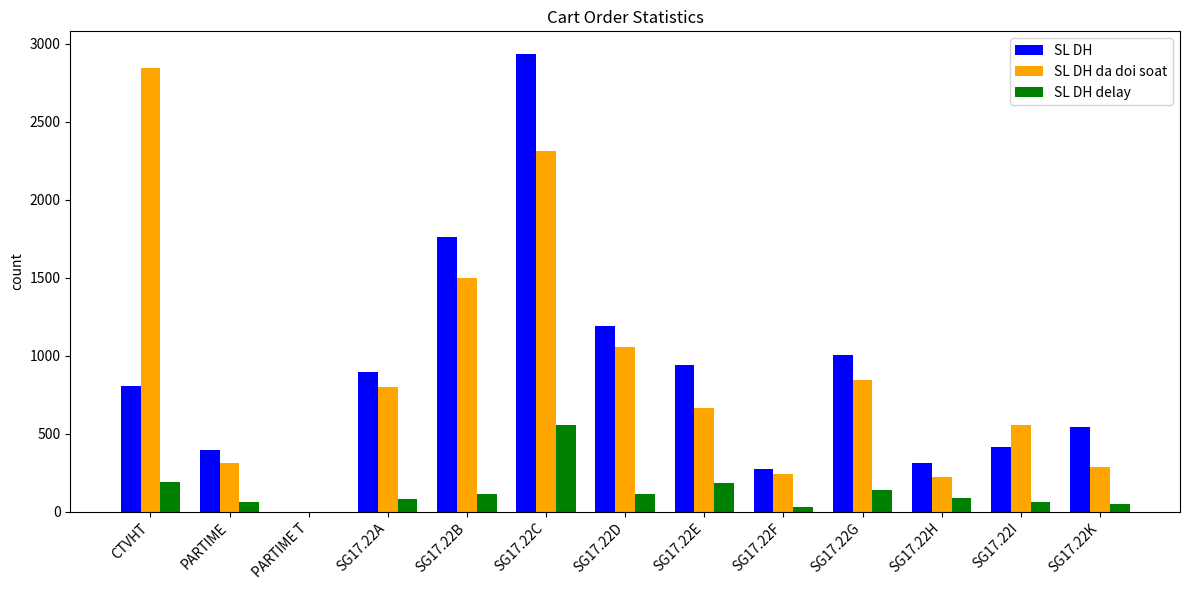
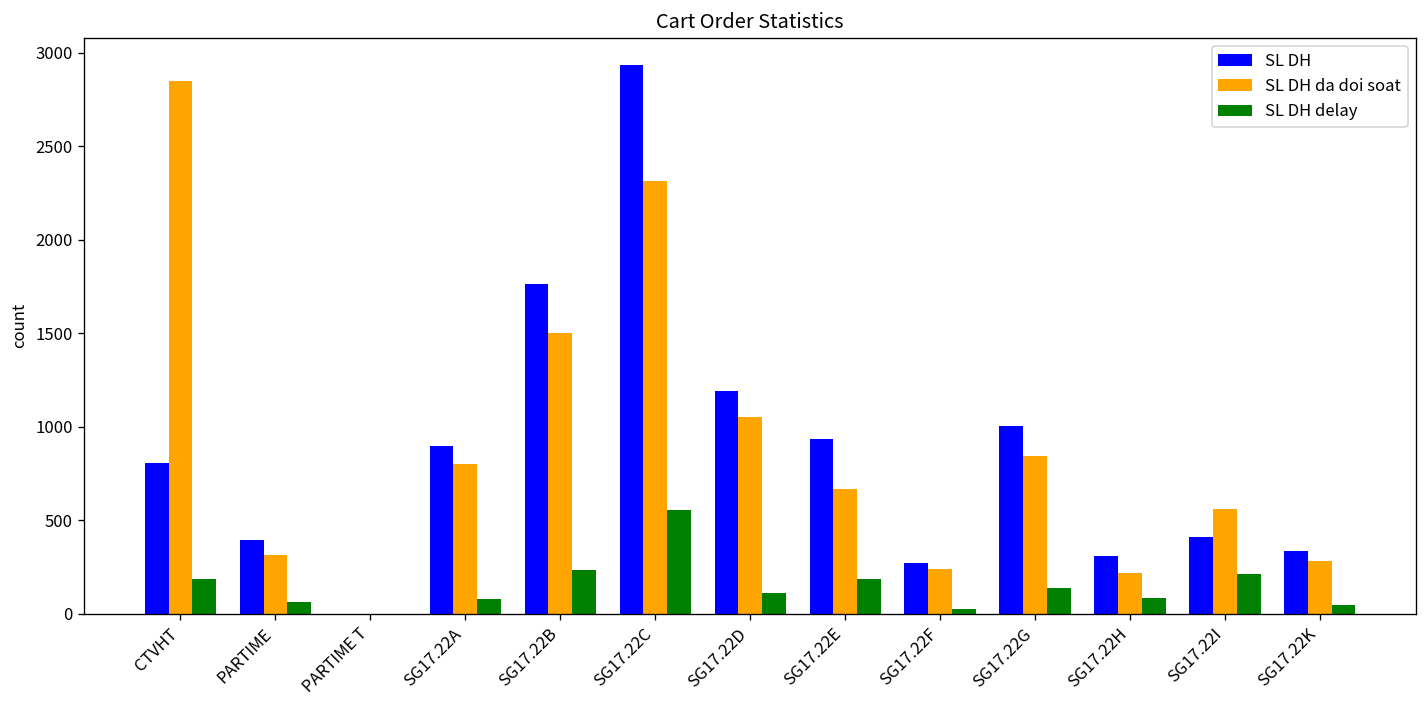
  {
    "SL DH": {
      "CTVHT": 810,
      "PARTIME": 390,
      "PARTIME T": 0,
      "SG17.22A": 900,
      "SG17.22B": 1760,
      "SG17.22C": 2930,
      "SG17.22D": 1190,
      "SG17.22E": 940,
      "SG17.22F": 270,
      "SG17.22G": 1000,
      "SG17.22H": 310,
      "SG17.22I": 410,
-     "SG17.22K": 540
+     "SG17.22K": 340
    },
    "SL DH da doi soat": {
      "CTVHT": 2850,
      "PARTIME": 310,
      "PARTIME T": 0,
      "SG17.22A": 800,
      "SG17.22B": 1500,
      "SG17.22C": 2310,
      "SG17.22D": 1050,
      "SG17.22E": 670,
      "SG17.22F": 240,
      "SG17.22G": 840,
      "SG17.22H": 220,
      "SG17.22I": 560,
      "SG17.22K": 280
    },
    "SL DH delay": {
      "CTVHT": 190,
      "PARTIME": 60,
      "PARTIME T": 0,
      "SG17.22A": 80,
-     "SG17.22B": 110,
+     "SG17.22B": 240,
      "SG17.22C": 550,
      "SG17.22D": 110,
      "SG17.22E": 190,
      "SG17.22F": 30,
      "SG17.22G": 140,
      "SG17.22H": 90,
-     "SG17.22I": 60,
+     "SG17.22I": 210,
      "SG17.22K": 50
    }
  }
